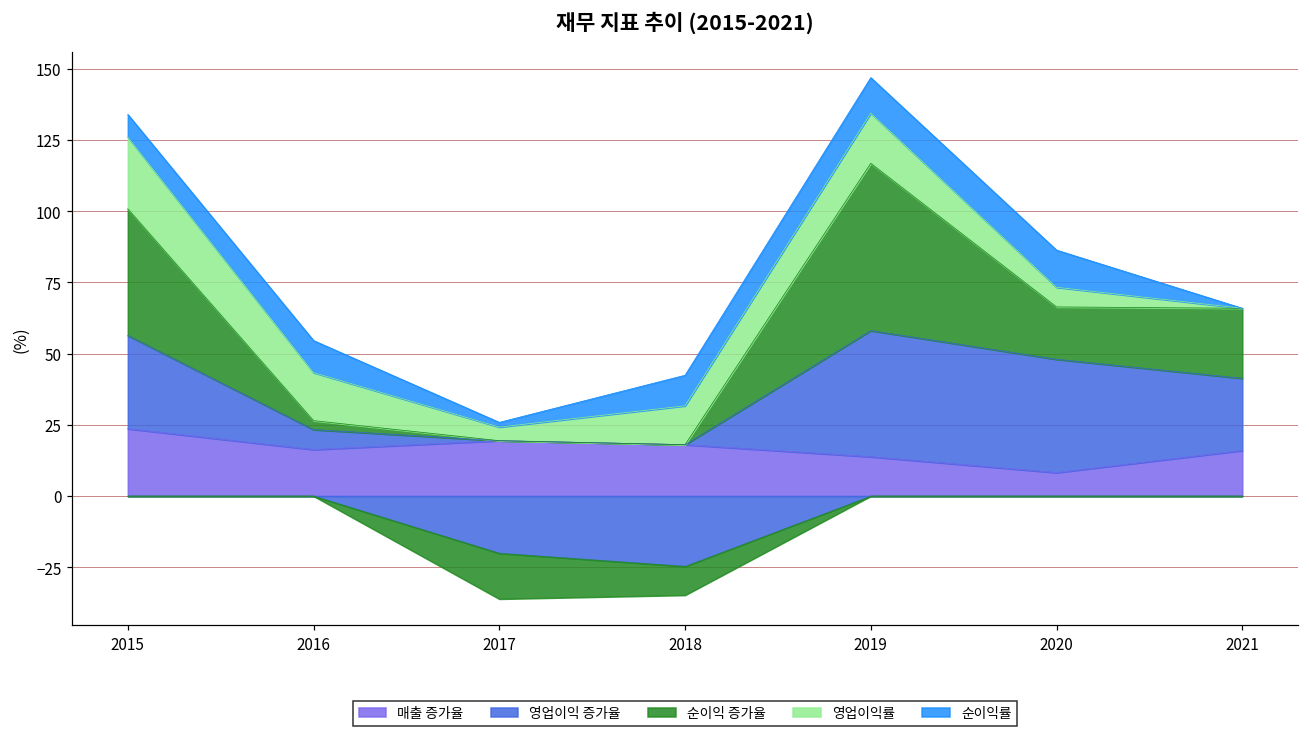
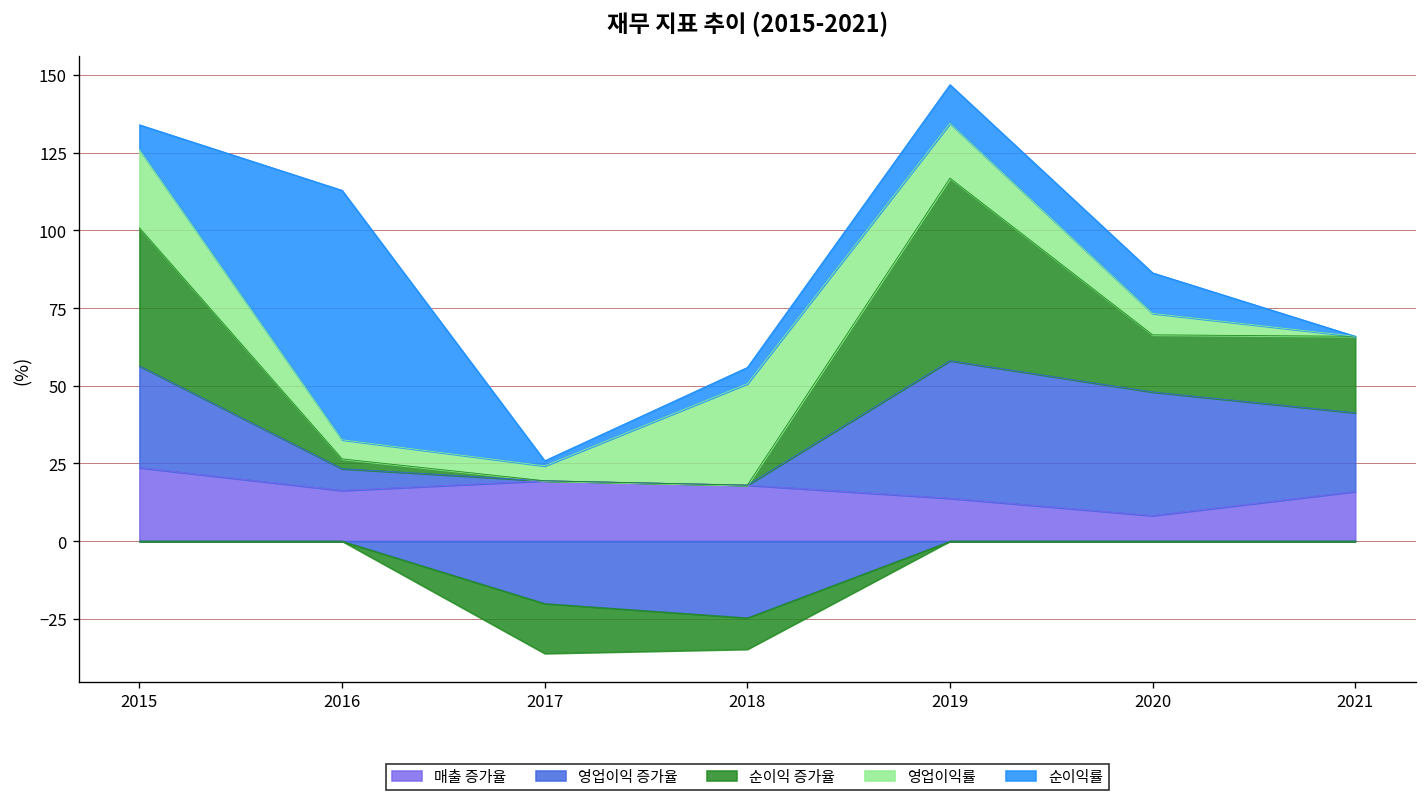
  {
    "영업이익률": {
      "2015": 25,
-     "2016": 17,
+     "2016": 6,
      "2017": 5,
-     "2018": 14,
+     "2018": 33,
      "2019": 18,
      "2020": 7
    },
    "순이익률": {
      "2015": 8,
-     "2016": 11,
+     "2016": 80,
      "2017": 2,
-     "2018": 11,
+     "2018": 5,
      "2019": 12,
      "2020": 13
    }
  }
